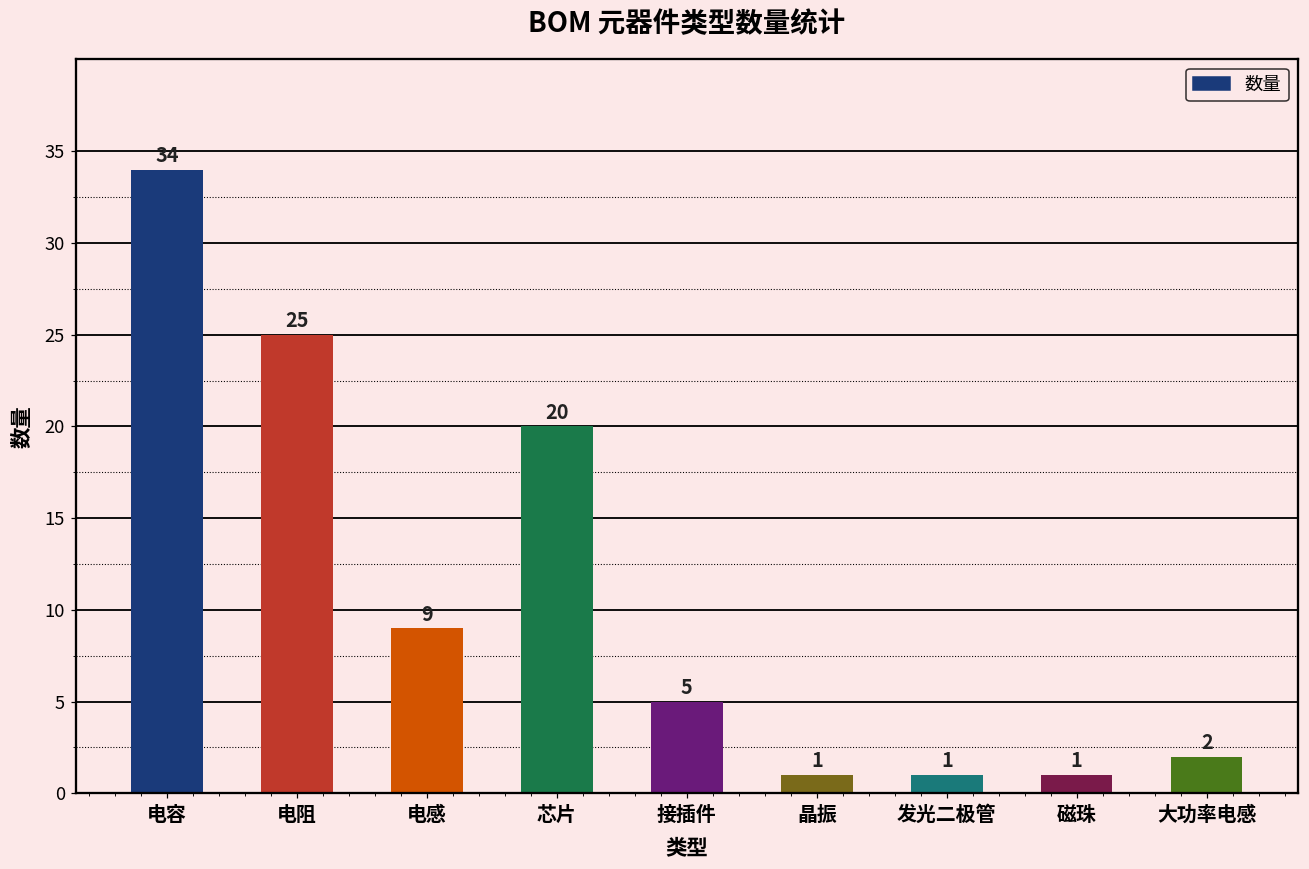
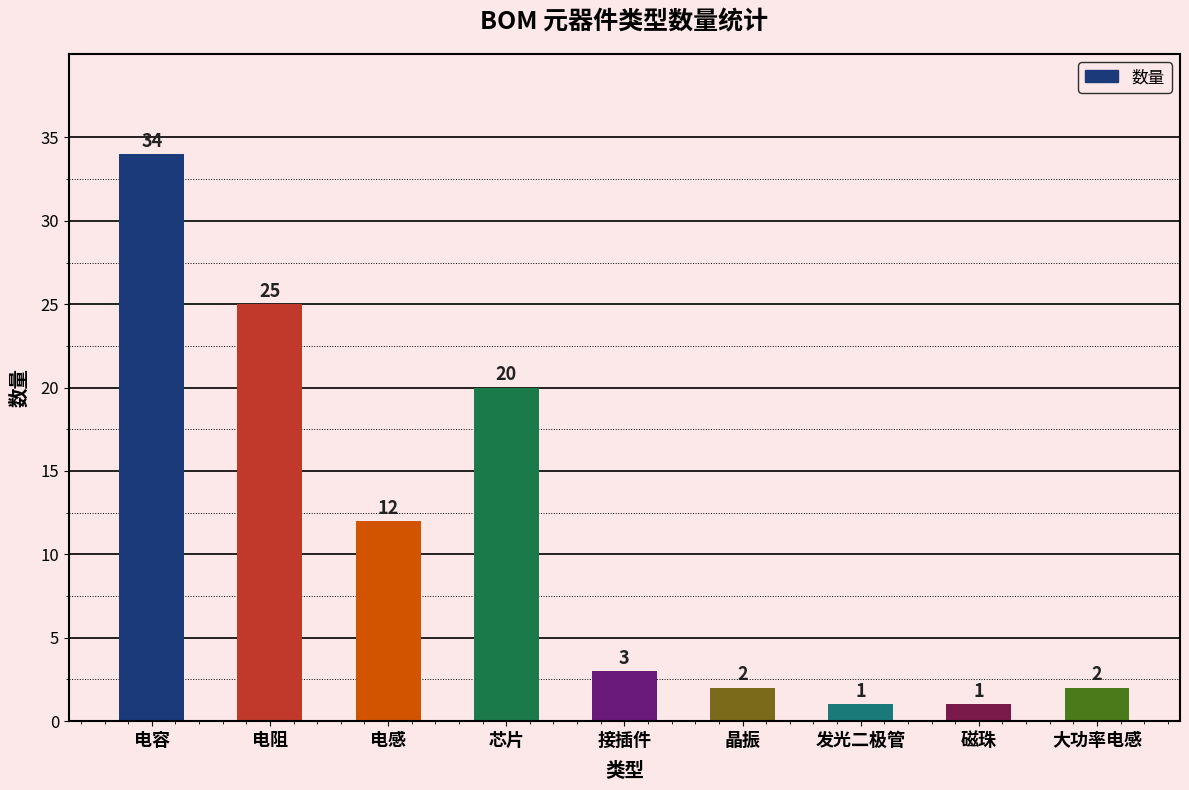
  {
    "电容": 34,
    "电阻": 25,
-   "电感": 9,
+   "电感": 12,
    "芯片": 20,
-   "接插件": 5,
-   "晶振": 1,
+   "接插件": 3,
+   "晶振": 2,
    "发光二极管": 1,
    "磁珠": 1,
    "大功率电感": 2
  }
